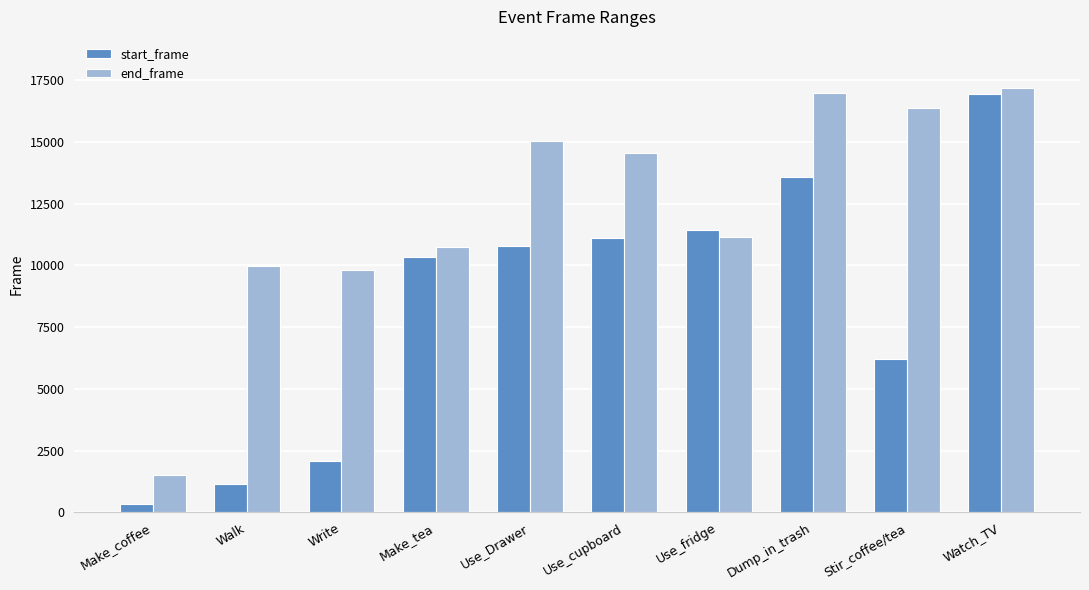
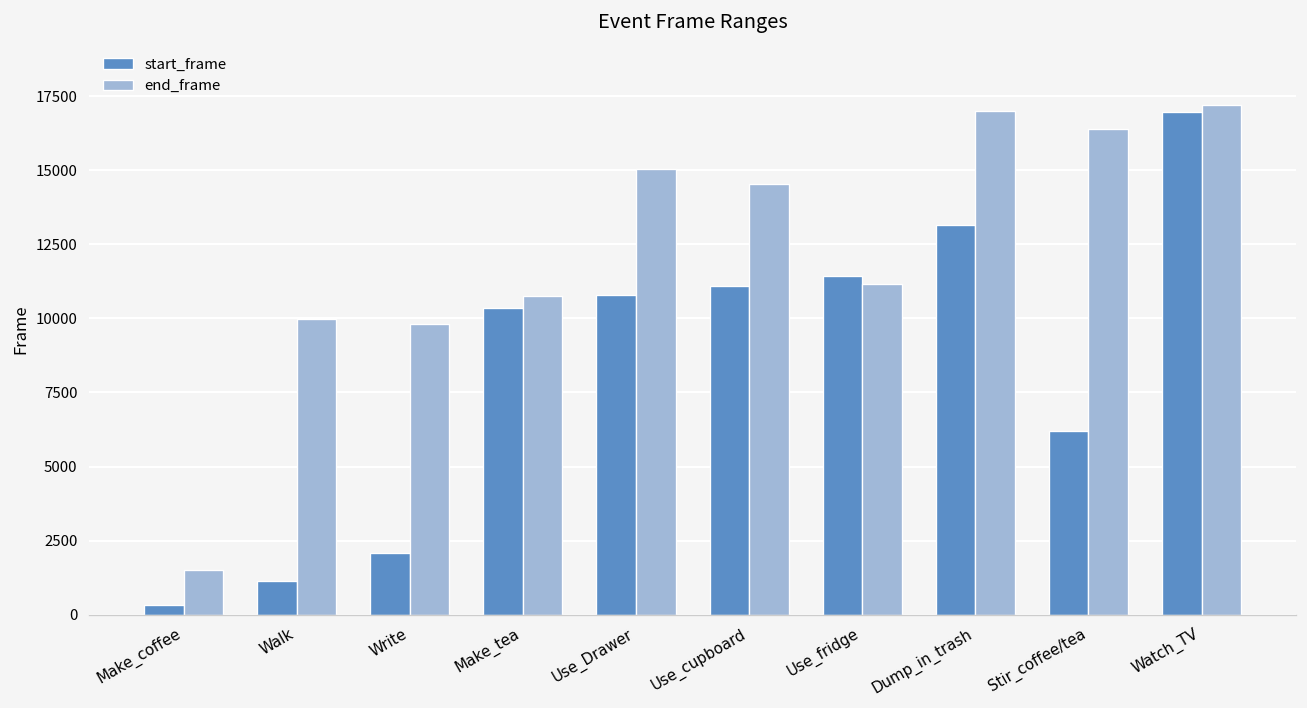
  {
    "start_frame": {
      "Make_coffee": 300,
      "Walk": 1200,
      "Write": 2100,
      "Make_tea": 10300,
      "Use_Drawer": 10800,
      "Use_cupboard": 11100,
      "Use_fridge": 11400,
-     "Dump_in_trash": 13600,
+     "Dump_in_trash": 13200,
      "Stir_coffee/tea": 6200,
      "Watch_TV": 17000
    },
    "end_frame": {
      "Make_coffee": 1500,
      "Walk": 10000,
      "Write": 9800,
      "Make_tea": 10700,
      "Use_Drawer": 15100,
      "Use_cupboard": 14500,
      "Use_fridge": 11200,
      "Dump_in_trash": 17000,
      "Stir_coffee/tea": 16400,
      "Watch_TV": 17200
    }
  }
